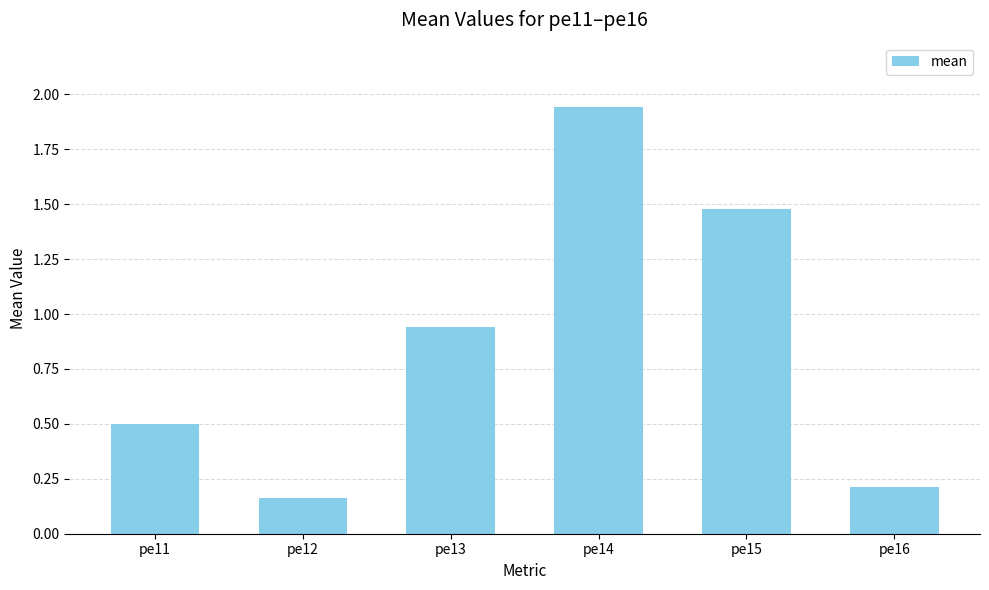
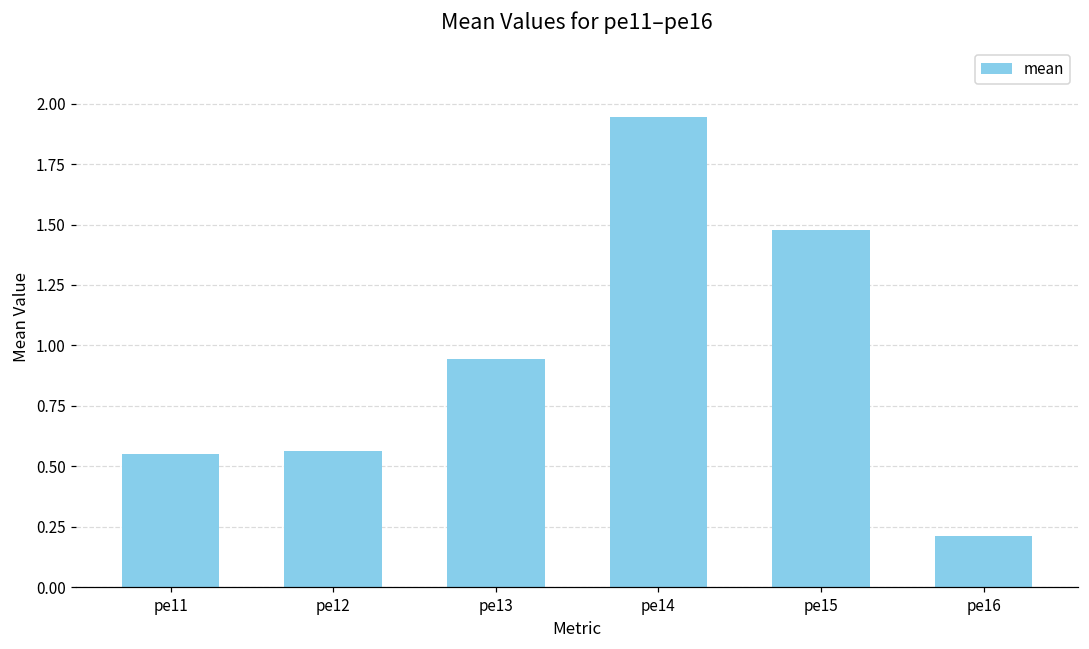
  {
-   "pe11": 0.50,
-   "pe12": 0.16,
+   "pe11": 0.55,
+   "pe12": 0.56,
    "pe13": 0.94,
    "pe14": 1.94,
    "pe15": 1.48,
    "pe16": 0.21
  }
